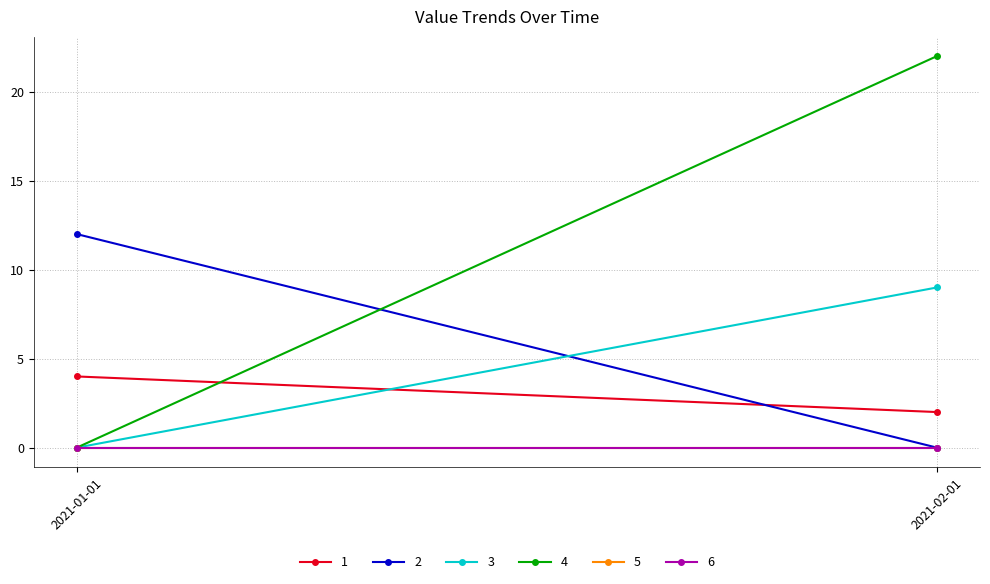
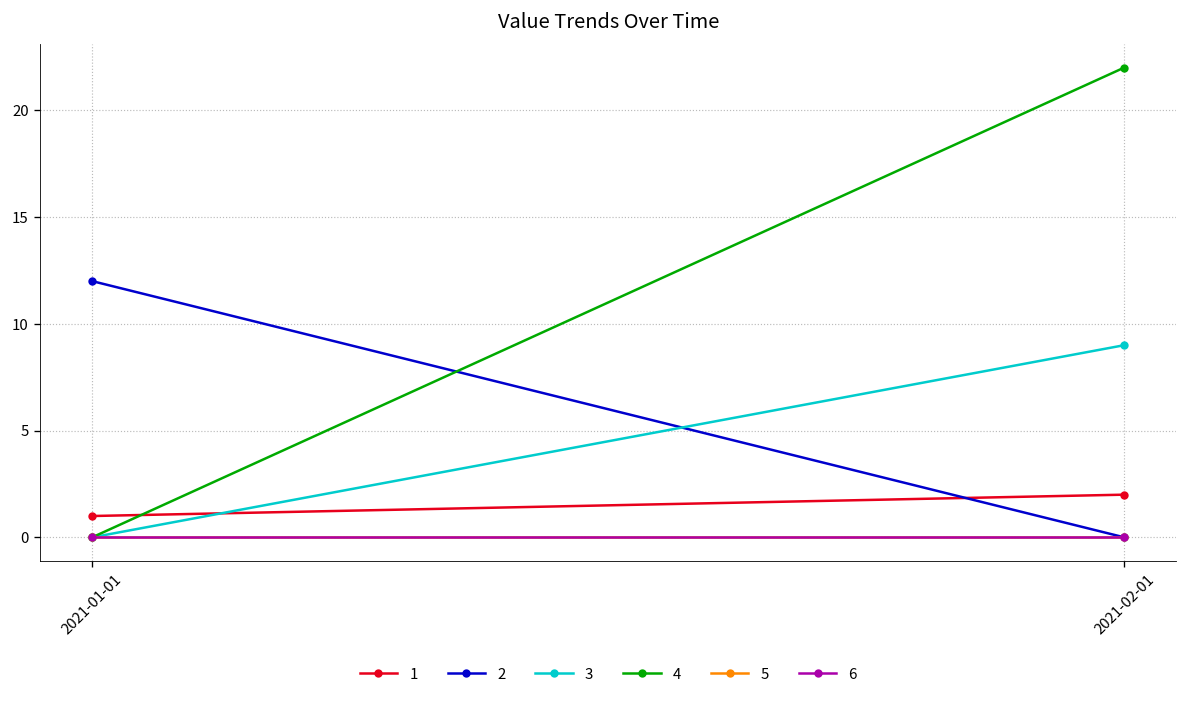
  {
    "1": {
-     "2021-01-01": 4,
+     "2021-01-01": 1,
      "2021-02-01": 2
    },
    "2": {
      "2021-01-01": 12
    },
    "3": {
      "2021-02-01": 9
    },
    "4": {
      "2021-02-01": 22
    }
  }
